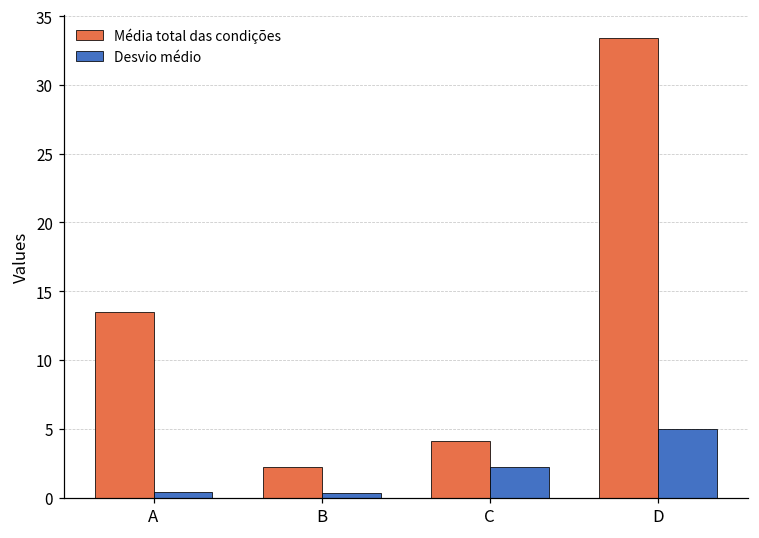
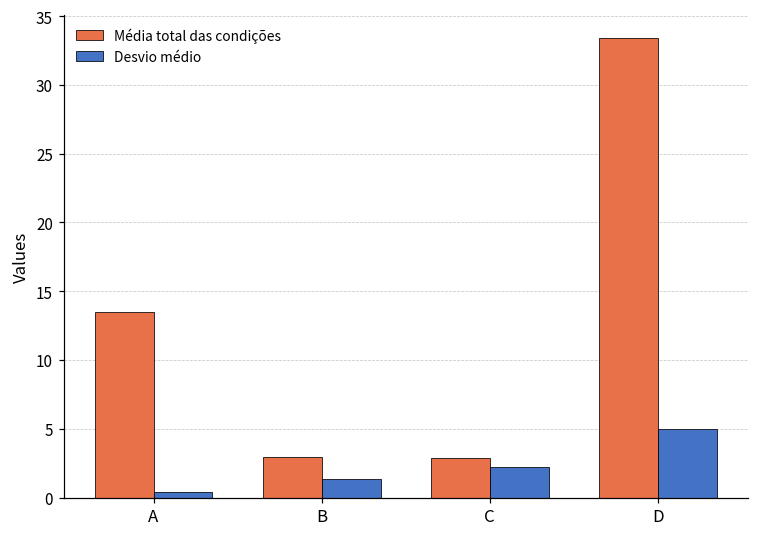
  {
    "Média total das condições": {
      "A": 13.5,
-     "B": 2.2,
-     "C": 4.2,
+     "B": 3.0,
+     "C": 2.9,
      "D": 33.4
    },
    "Desvio médio": {
      "A": 0.4,
-     "B": 0.4,
+     "B": 1.4,
      "C": 2.3,
      "D": 5.0
    }
  }
